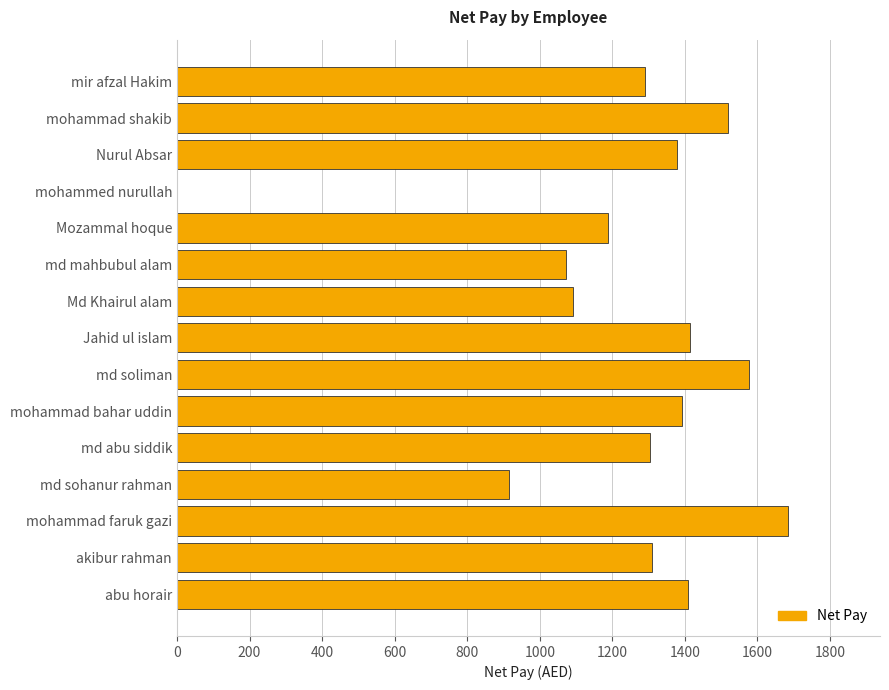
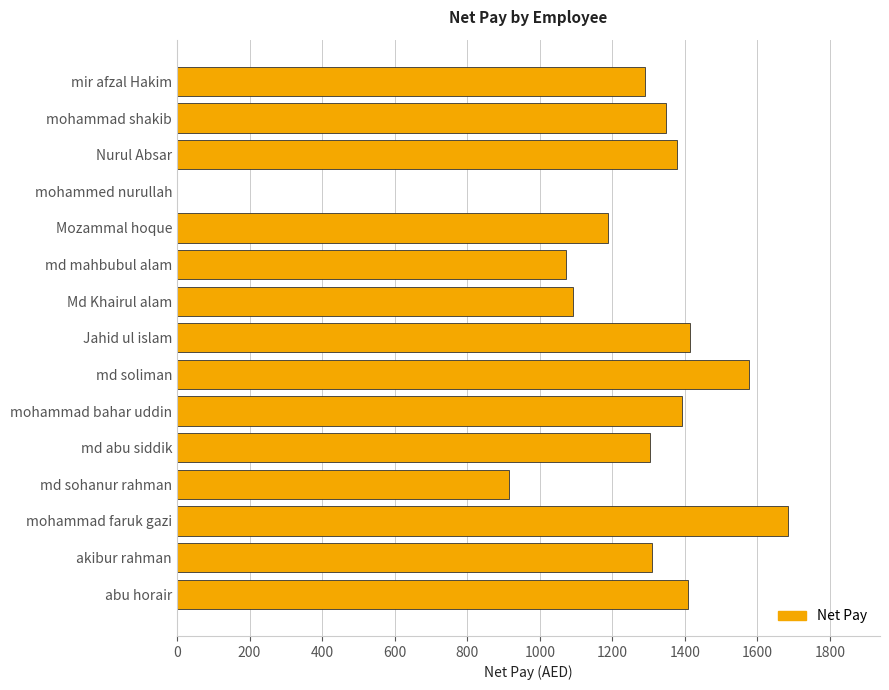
  {
    "mir afzal Hakim": 1290,
-   "mohammad shakib": 1520,
+   "mohammad shakib": 1350,
    "Nurul Absar": 1380,
    "mohammed nurullah": 0,
    "Mozammal hoque": 1190,
    "md mahbubul alam": 1070,
    "Md Khairul alam": 1090,
    "Jahid ul islam": 1410,
    "md soliman": 1580,
    "mohammad bahar uddin": 1390,
    "md abu siddik": 1300,
    "md sohanur rahman": 910,
    "mohammad faruk gazi": 1680,
    "akibur rahman": 1310,
    "abu horair": 1410
  }
